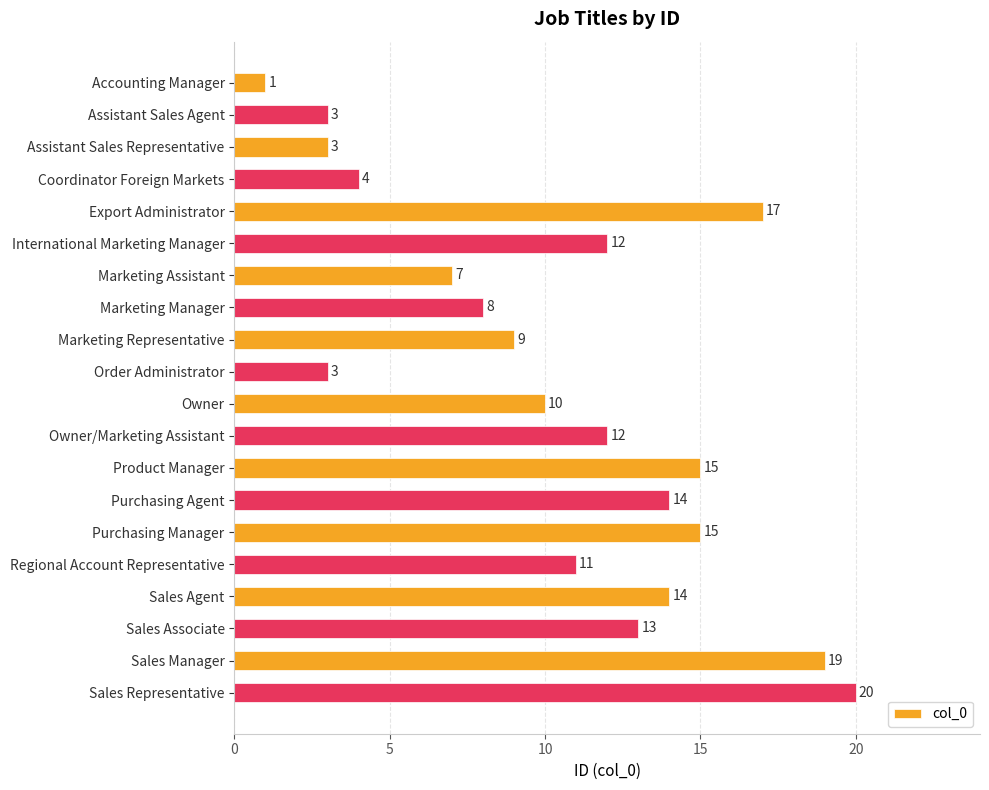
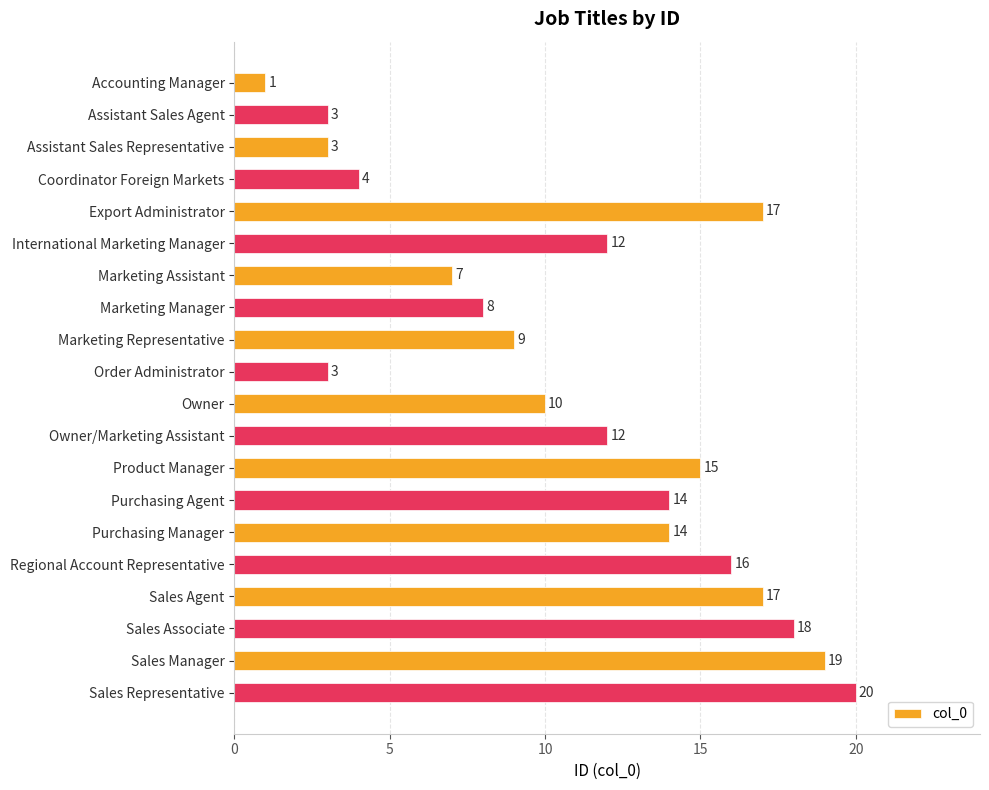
  {
    "Accounting Manager": 1,
    "Assistant Sales Agent": 3,
    "Assistant Sales Representative": 3,
    "Coordinator Foreign Markets": 4,
    "Export Administrator": 17,
    "International Marketing Manager": 12,
    "Marketing Assistant": 7,
    "Marketing Manager": 8,
    "Marketing Representative": 9,
    "Order Administrator": 3,
    "Owner": 10,
    "Owner/Marketing Assistant": 12,
    "Product Manager": 15,
    "Purchasing Agent": 14,
-   "Purchasing Manager": 15,
-   "Regional Account Representative": 11,
-   "Sales Agent": 14,
-   "Sales Associate": 13,
+   "Purchasing Manager": 14,
+   "Regional Account Representative": 16,
+   "Sales Agent": 17,
+   "Sales Associate": 18,
    "Sales Manager": 19,
    "Sales Representative": 20
  }
